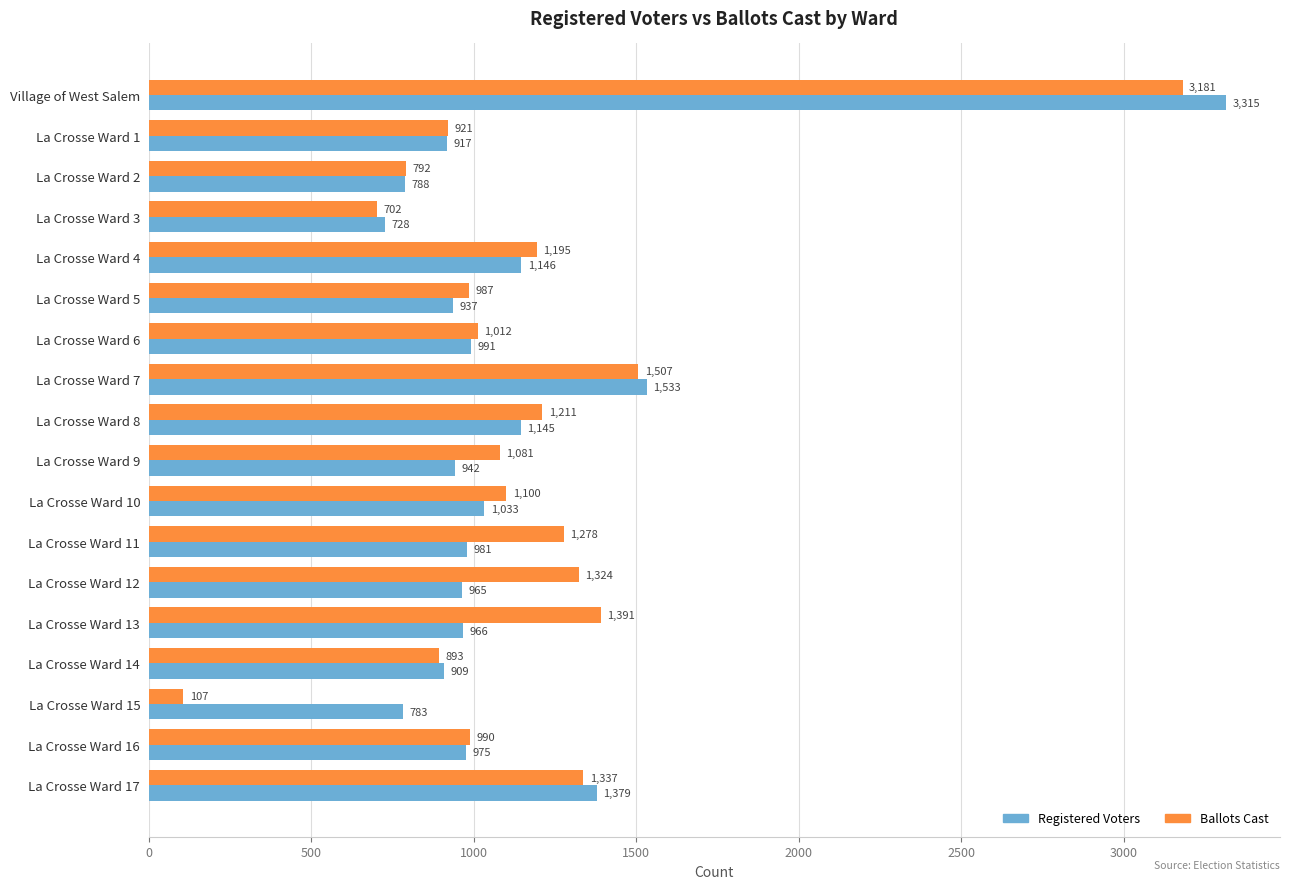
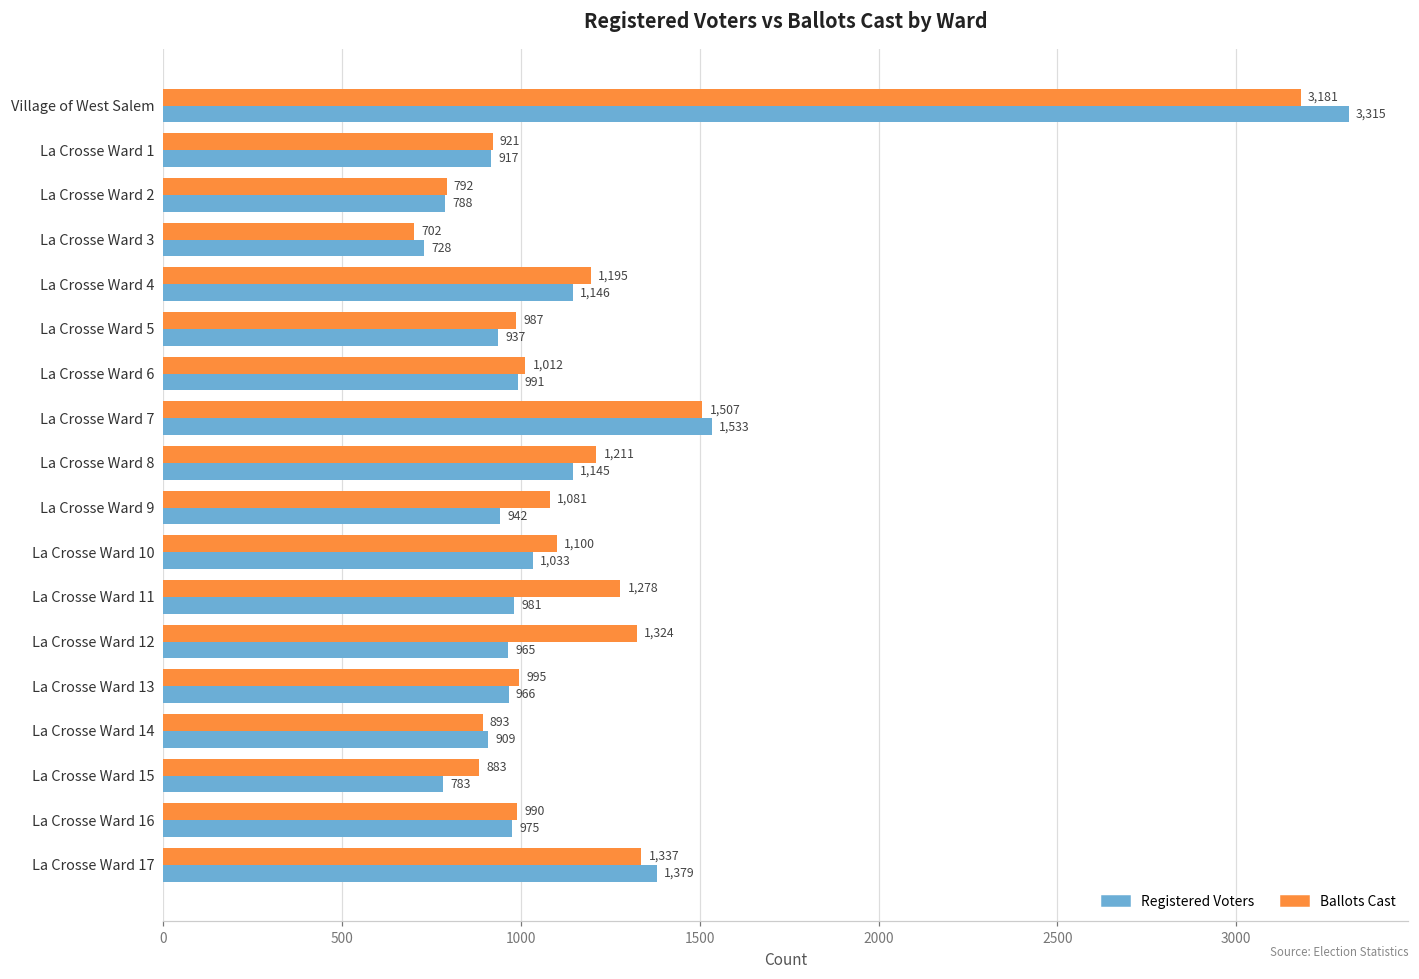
  {
    "Registered Voters": {
      "Village of West Salem": "3,315",
      "La Crosse Ward 1": "917",
      "La Crosse Ward 2": "788",
      "La Crosse Ward 3": "728",
      "La Crosse Ward 4": "1,146",
      "La Crosse Ward 5": "937",
      "La Crosse Ward 6": "991",
      "La Crosse Ward 7": "1,533",
      "La Crosse Ward 8": "1,145",
      "La Crosse Ward 9": "942",
      "La Crosse Ward 10": "1,033",
      "La Crosse Ward 11": "981",
      "La Crosse Ward 12": "965",
      "La Crosse Ward 13": "966",
      "La Crosse Ward 14": "909",
      "La Crosse Ward 15": "783",
      "La Crosse Ward 16": "975",
      "La Crosse Ward 17": "1,379"
    },
    "Ballots Cast": {
      "Village of West Salem": "3,181",
      "La Crosse Ward 1": "921",
      "La Crosse Ward 2": "792",
      "La Crosse Ward 3": "702",
      "La Crosse Ward 4": "1,195",
      "La Crosse Ward 5": "987",
      "La Crosse Ward 6": "1,012",
      "La Crosse Ward 7": "1,507",
      "La Crosse Ward 8": "1,211",
      "La Crosse Ward 9": "1,081",
      "La Crosse Ward 10": "1,100",
      "La Crosse Ward 11": "1,278",
      "La Crosse Ward 12": "1,324",
-     "La Crosse Ward 13": "1,391",
+     "La Crosse Ward 13": "995",
      "La Crosse Ward 14": "893",
-     "La Crosse Ward 15": "107",
+     "La Crosse Ward 15": "883",
      "La Crosse Ward 16": "990",
      "La Crosse Ward 17": "1,337"
    }
  }
